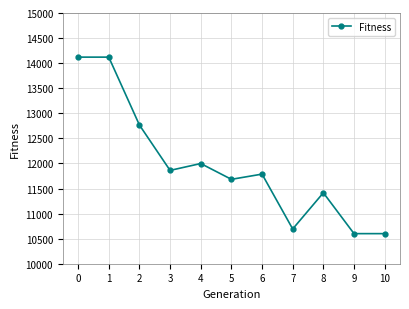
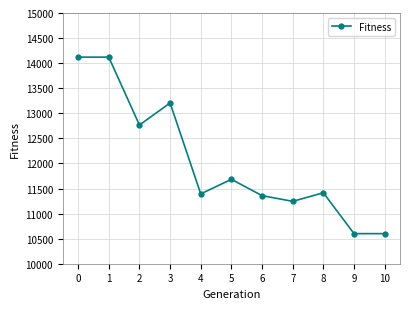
  {
    "0": 14100,
    "1": 14100,
    "2": 12800,
-   "3": 11900,
-   "4": 12000,
+   "3": 13200,
+   "4": 11400,
    "5": 11700,
-   "6": 11800,
-   "7": 10700,
+   "6": 11400,
+   "7": 11200,
    "8": 11400,
    "9": 10600,
    "10": 10600
  }
